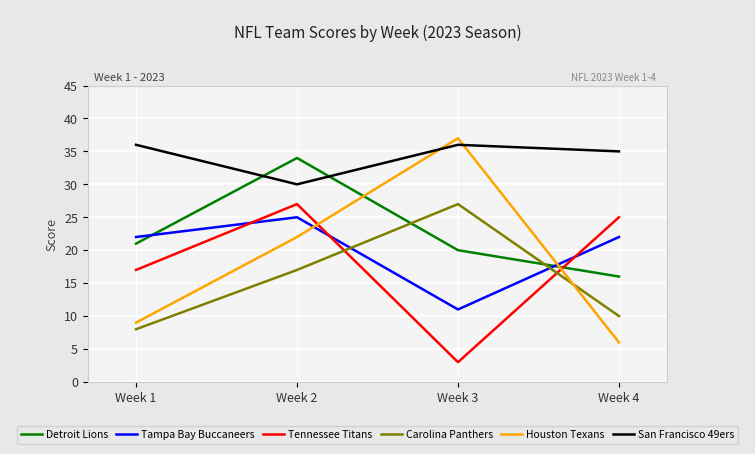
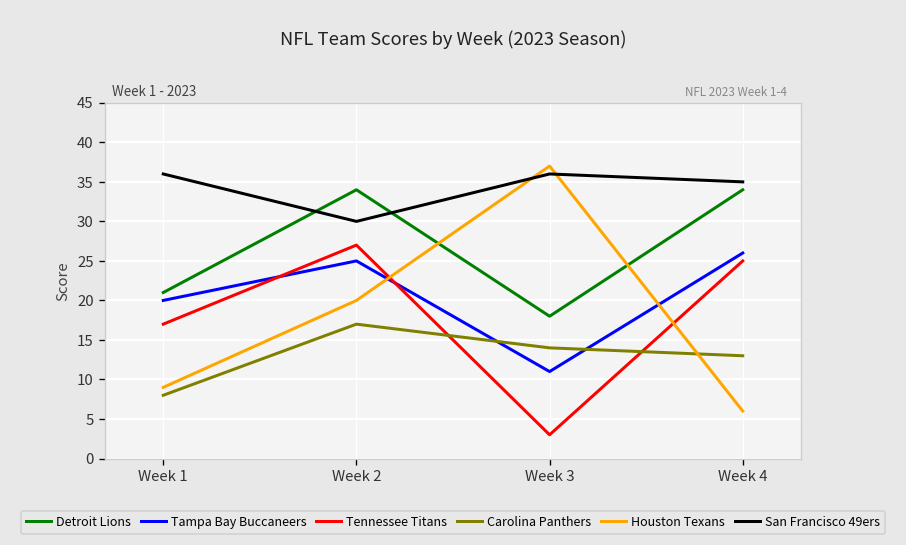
  {
    "Detroit Lions": {
      "Week 1": 21,
      "Week 2": 34,
-     "Week 3": 20,
-     "Week 4": 16
+     "Week 3": 18,
+     "Week 4": 34
    },
    "Tampa Bay Buccaneers": {
-     "Week 1": 22,
+     "Week 1": 20,
      "Week 2": 25,
      "Week 3": 11,
-     "Week 4": 22
+     "Week 4": 26
    },
    "Tennessee Titans": {
      "Week 1": 17,
      "Week 2": 27,
      "Week 3": 3,
      "Week 4": 25
    },
    "Carolina Panthers": {
      "Week 1": 8,
      "Week 2": 17,
-     "Week 3": 27,
-     "Week 4": 10
+     "Week 3": 14,
+     "Week 4": 13
    },
    "Houston Texans": {
      "Week 1": 9,
-     "Week 2": 22,
+     "Week 2": 20,
      "Week 3": 37,
      "Week 4": 6
    },
    "San Francisco 49ers": {
      "Week 1": 36,
      "Week 2": 30,
      "Week 3": 36,
      "Week 4": 35
    }
  }
